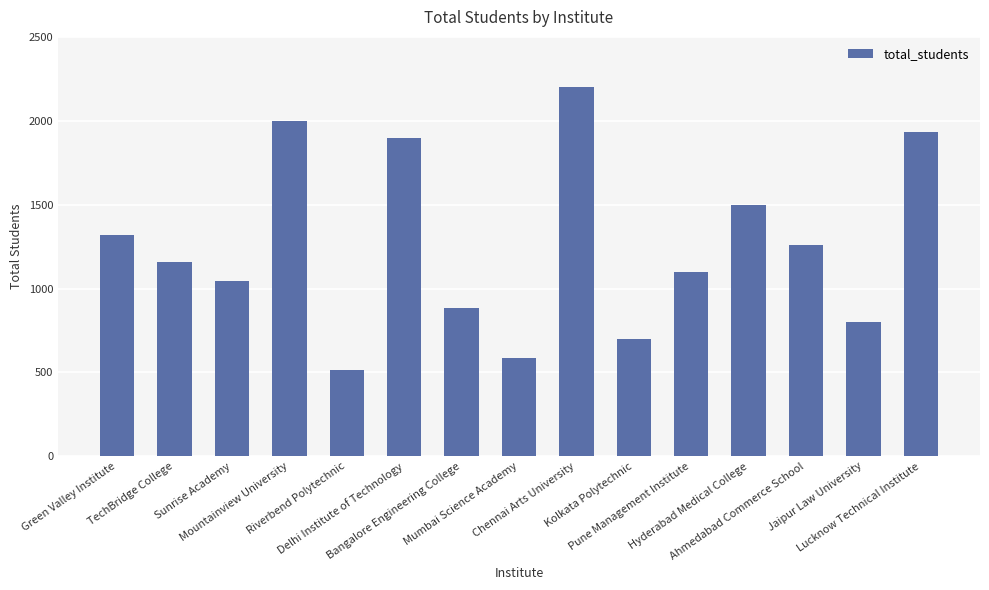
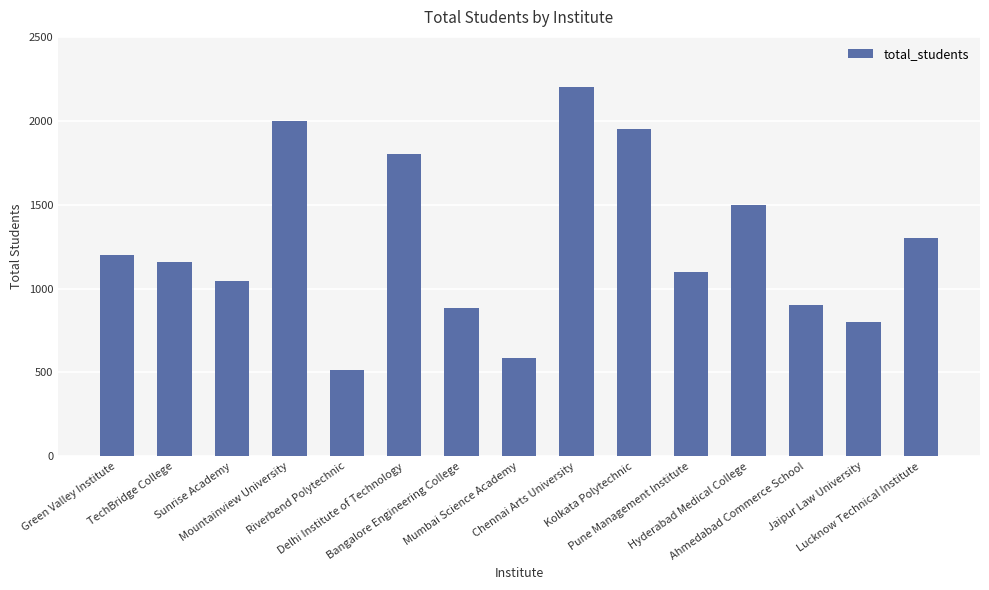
  {
-   "Green Valley Institute": 1320,
+   "Green Valley Institute": 1200,
    "TechBridge College": 1160,
    "Sunrise Academy": 1050,
    "Mountainview University": 2000,
    "Riverbend Polytechnic": 510,
-   "Delhi Institute of Technology": 1900,
+   "Delhi Institute of Technology": 1800,
    "Bangalore Engineering College": 880,
    "Mumbai Science Academy": 580,
    "Chennai Arts University": 2200,
-   "Kolkata Polytechnic": 700,
+   "Kolkata Polytechnic": 1950,
    "Pune Management Institute": 1100,
    "Hyderabad Medical College": 1500,
-   "Ahmedabad Commerce School": 1260,
+   "Ahmedabad Commerce School": 900,
    "Jaipur Law University": 800,
-   "Lucknow Technical Institute": 1930
+   "Lucknow Technical Institute": 1300
  }
